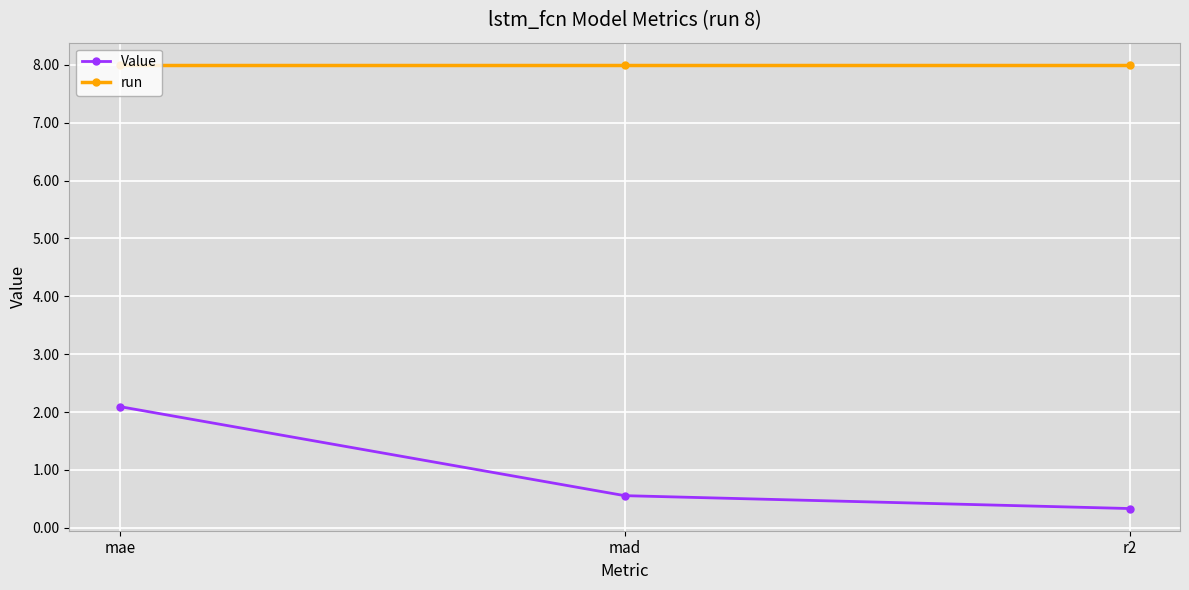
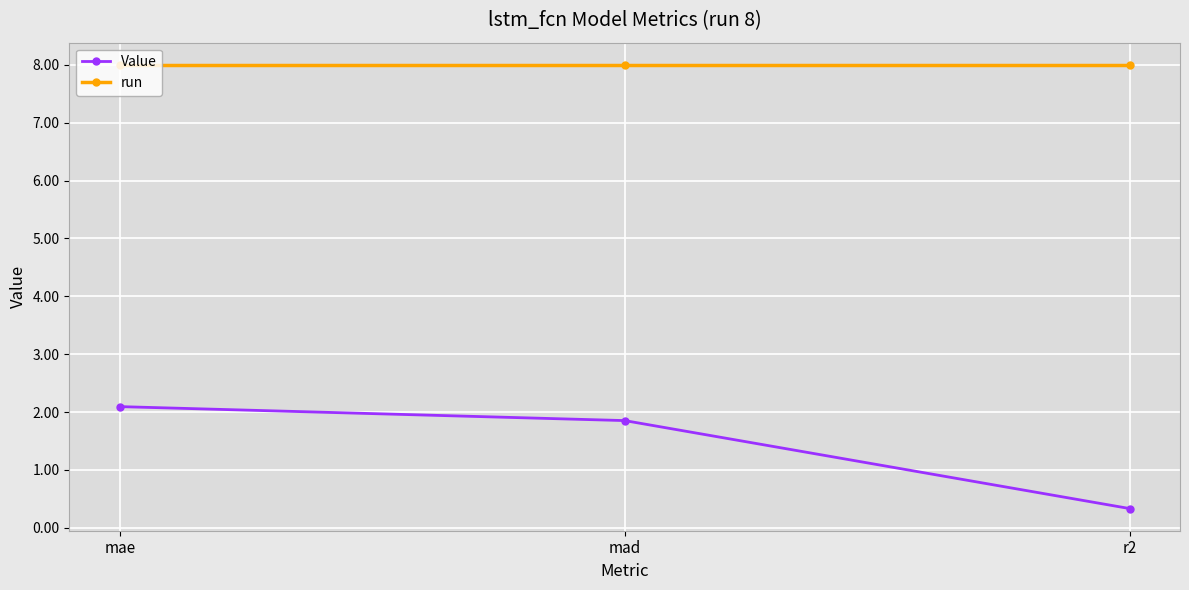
  {
    "Value": {
      "mae": 2.1,
-     "mad": 0.6,
+     "mad": 1.9,
      "r2": 0.3
    },
    "run": {
      "mad": 8.0,
      "r2": 8.0
    }
  }
